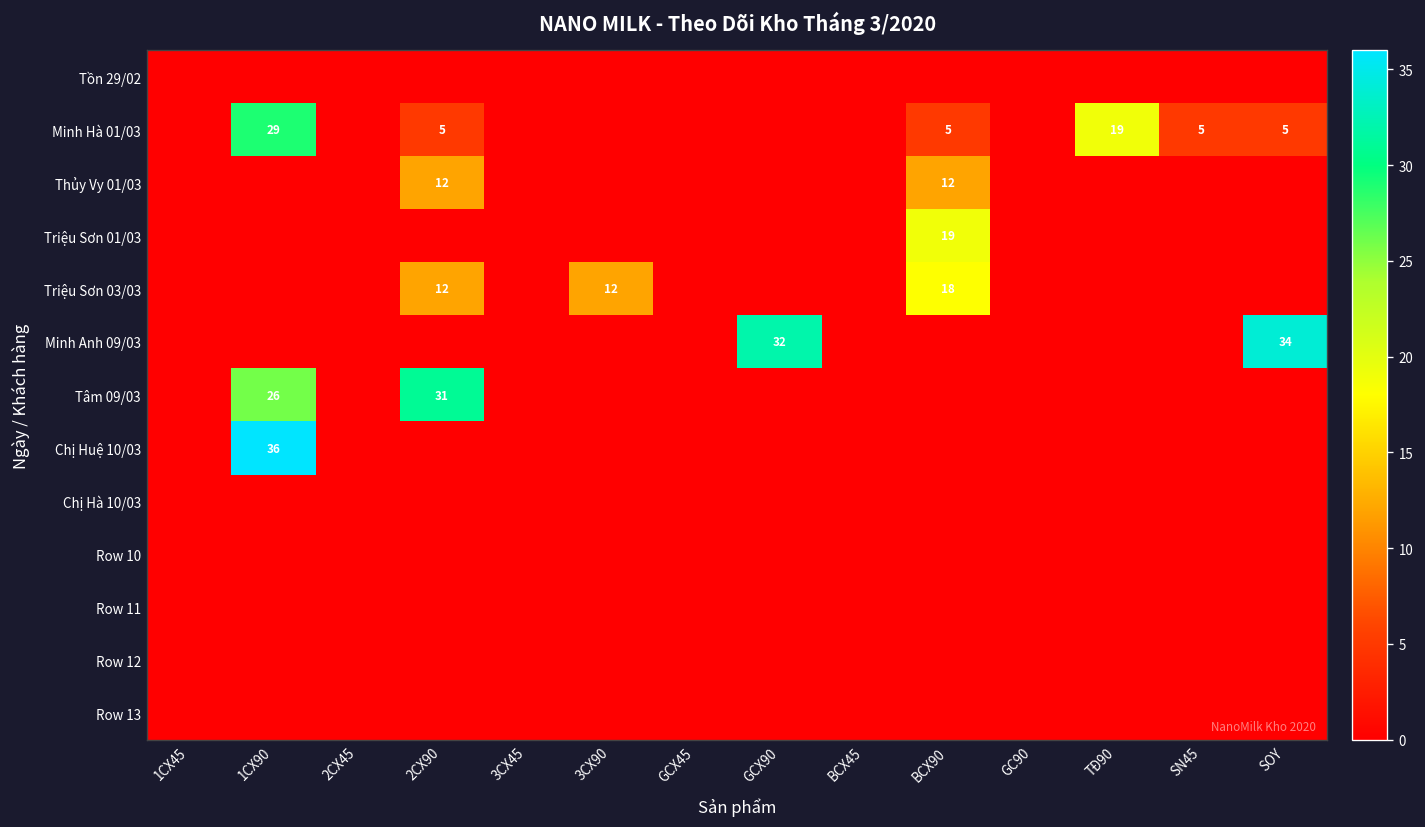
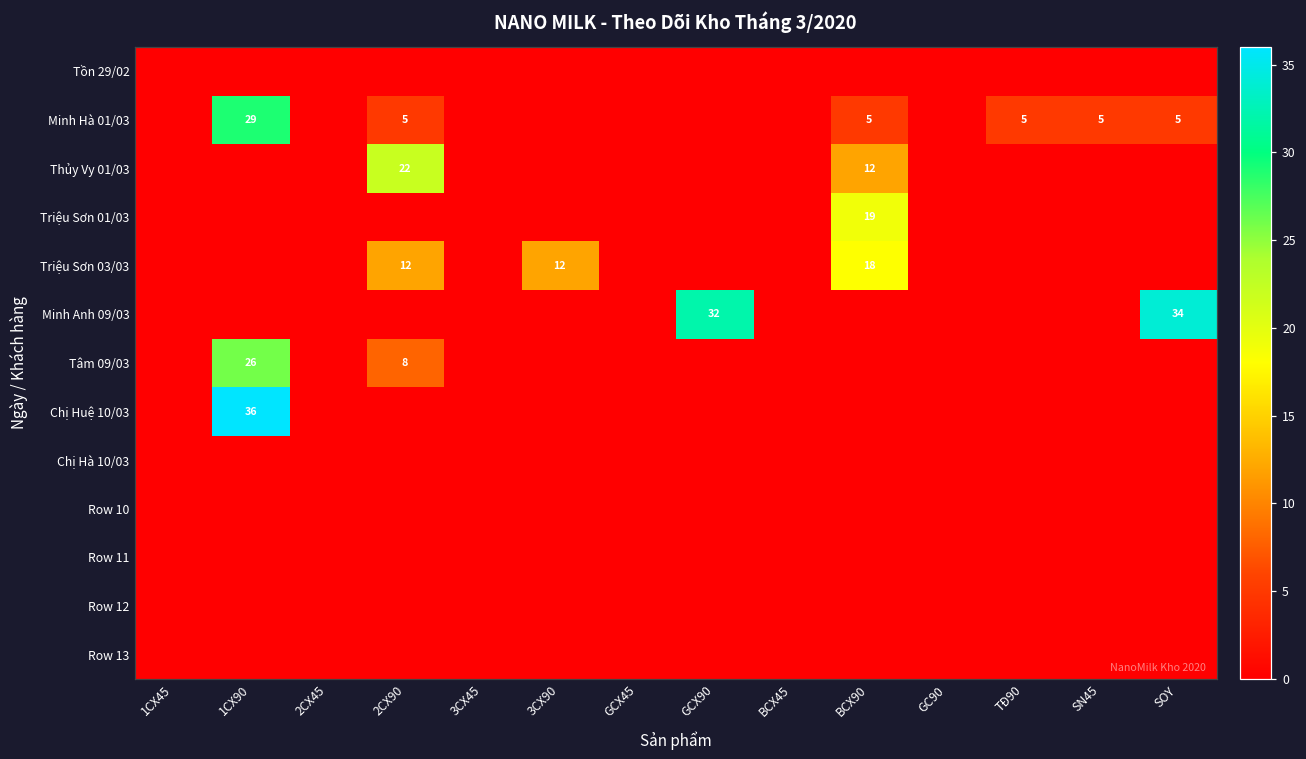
  {
    "Minh Hà 01/03": {
      "1CX90": 29,
      "2CX90": 5,
      "BCX90": 5,
-     "TĐ90": 19,
+     "TĐ90": 5,
      "SN45": 5,
      "SOY": 5
    },
    "Thủy Vy 01/03": {
-     "2CX90": 12,
+     "2CX90": 22,
      "BCX90": 12
    },
    "Triệu Sơn 01/03": {
      "BCX90": 19
    },
    "Triệu Sơn 03/03": {
      "2CX90": 12,
      "3CX90": 12,
      "BCX90": 18
    },
    "Minh Anh 09/03": {
      "GCX90": 32,
      "SOY": 34
    },
    "Tâm 09/03": {
      "1CX90": 26,
-     "2CX90": 31
+     "2CX90": 8
    },
    "Chị Huệ 10/03": {
      "1CX90": 36
    },
    "Row 13": {
      "SOY": 2020
    }
  }
